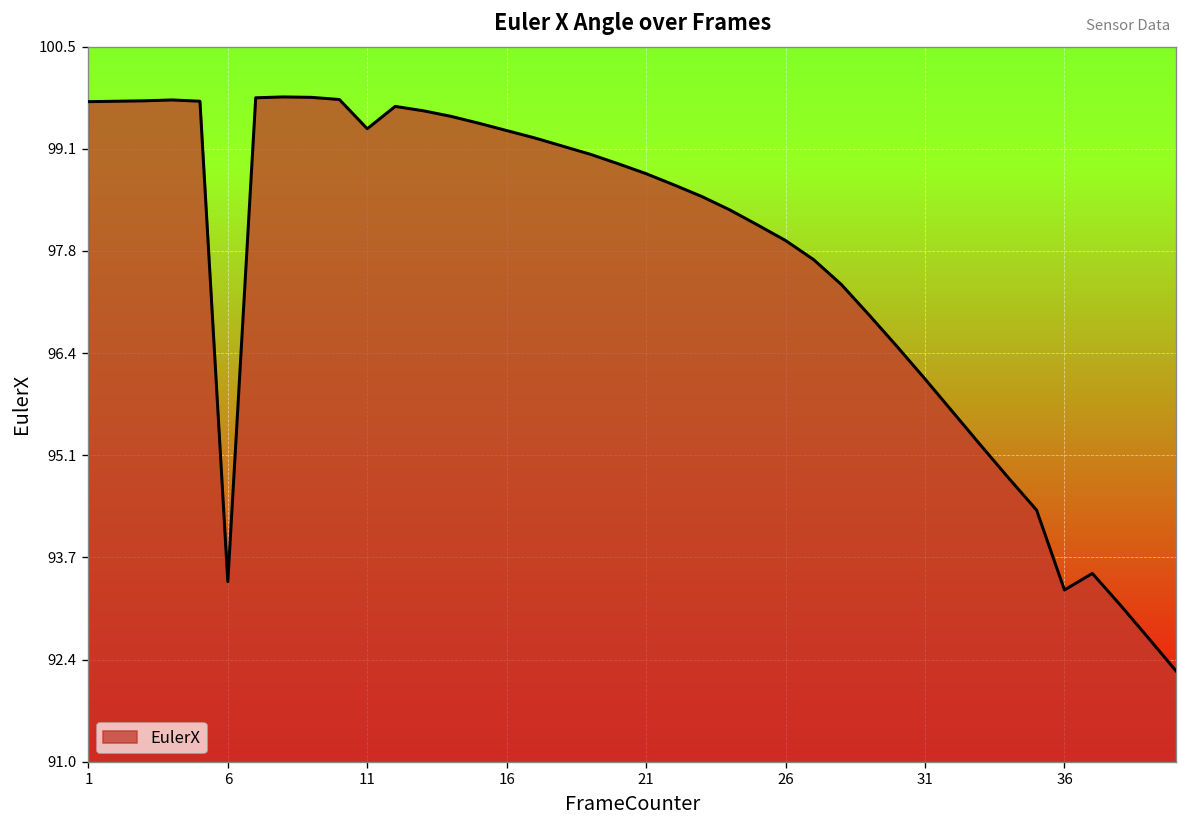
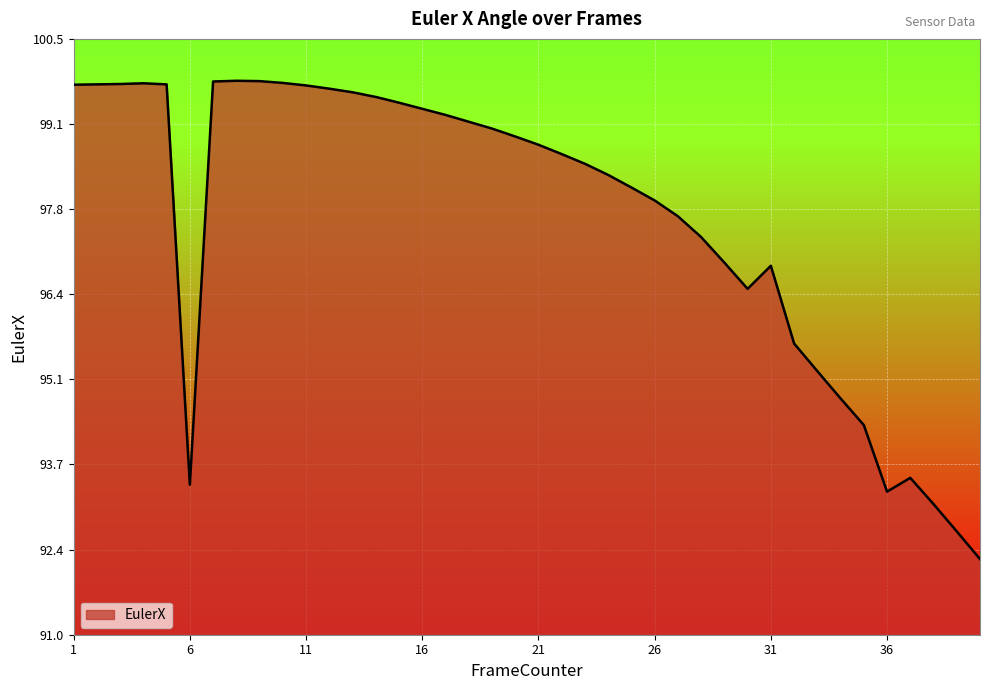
  {
    "1": 99.8,
    "6": 93.4,
-   "11": 99.4,
+   "11": 99.8,
    "16": 99.4,
    "21": 98.8,
    "26": 97.9,
-   "31": 96.1,
+   "31": 96.9,
    "36": 93.3
  }
